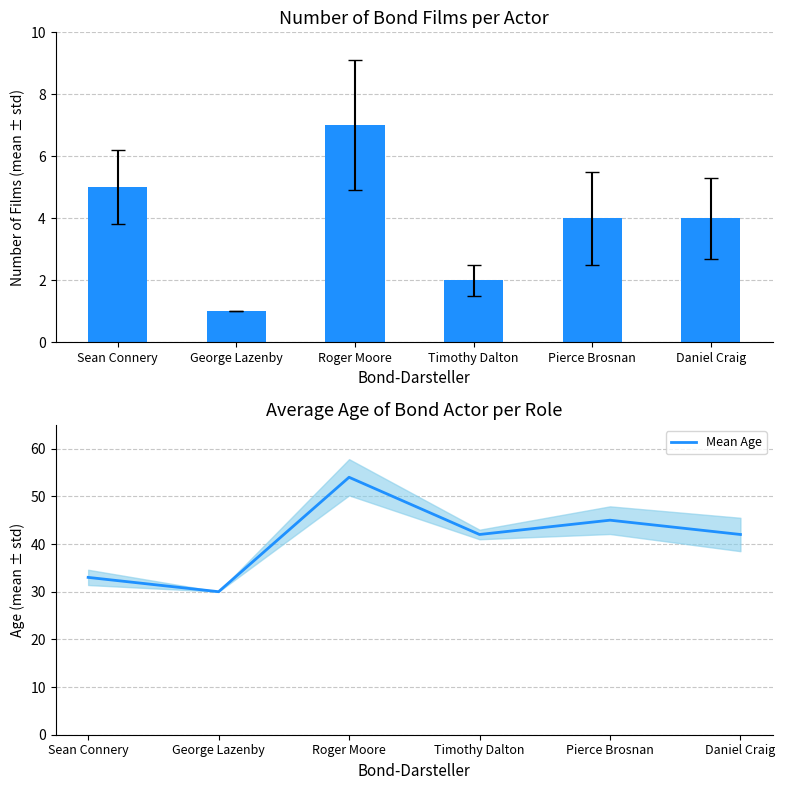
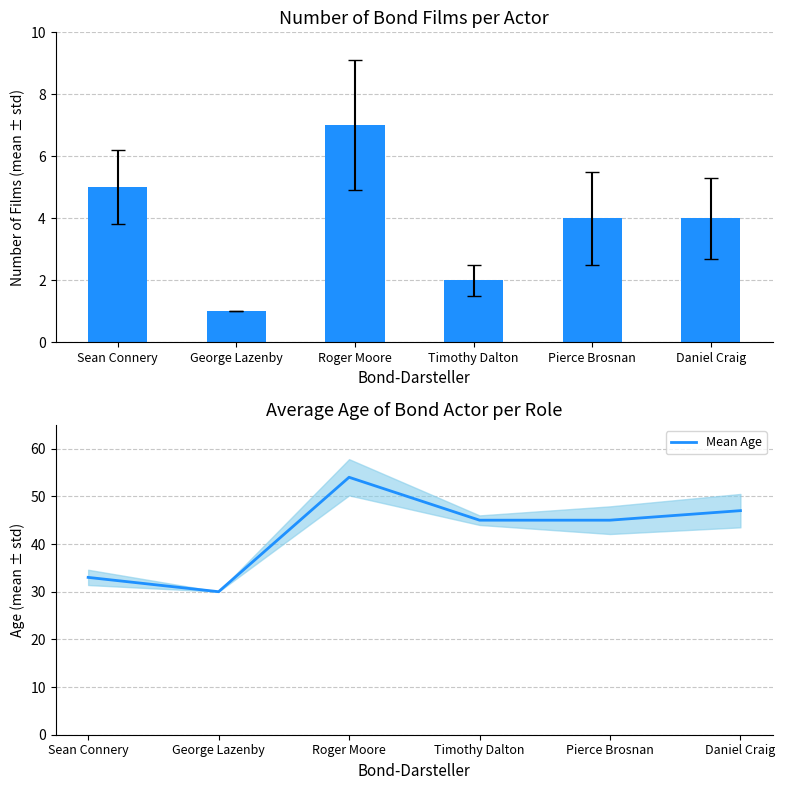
  {
    "Average Age of Bond Actor per Role": {
      "Mean Age": {
        "Sean Connery": 33,
        "Roger Moore": 54,
-       "Timothy Dalton": 42,
+       "Timothy Dalton": 45,
        "Pierce Brosnan": 45,
-       "Daniel Craig": 42
+       "Daniel Craig": 47
      }
    }
  }
